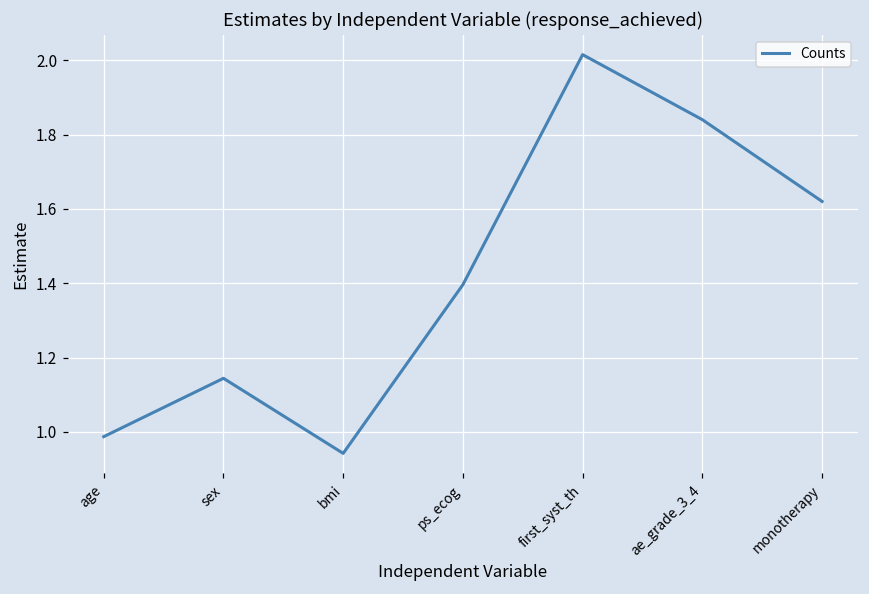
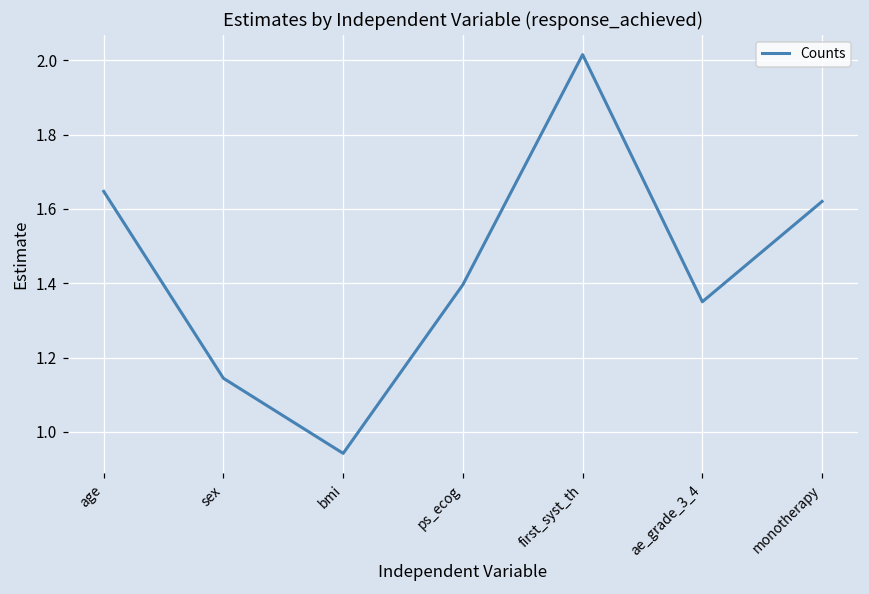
  {
-   "age": 0.99,
+   "age": 1.65,
    "sex": 1.14,
    "bmi": 0.94,
    "ps_ecog": 1.40,
    "first_syst_th": 2.02,
-   "ae_grade_3_4": 1.84,
+   "ae_grade_3_4": 1.35,
    "monotherapy": 1.62
  }
